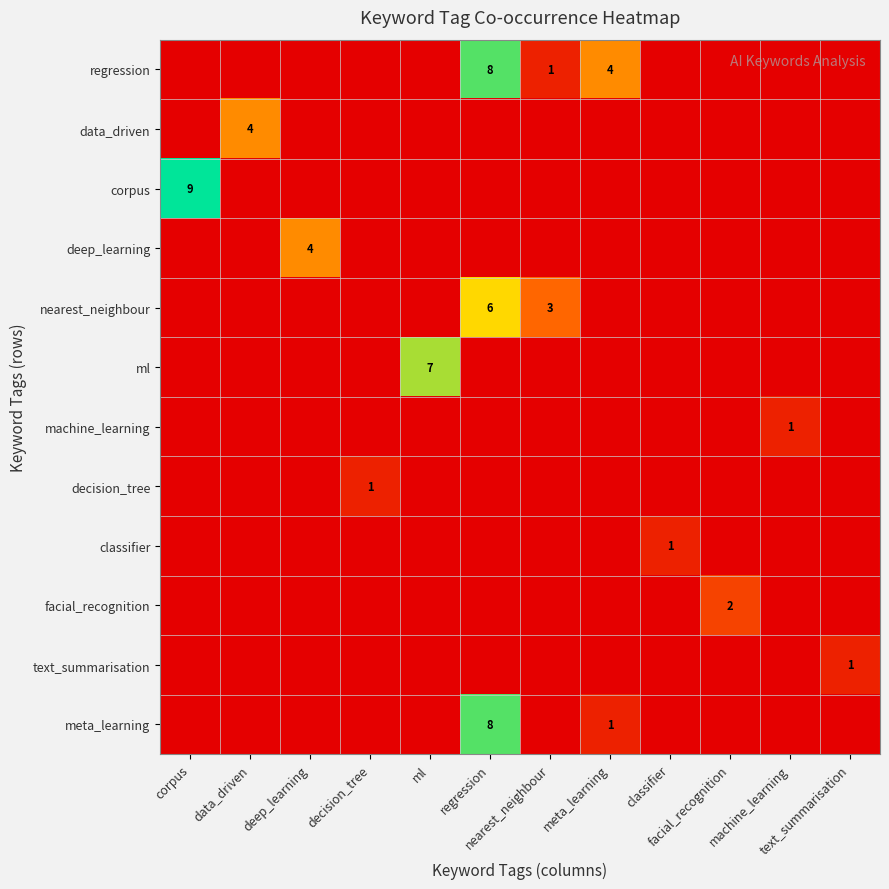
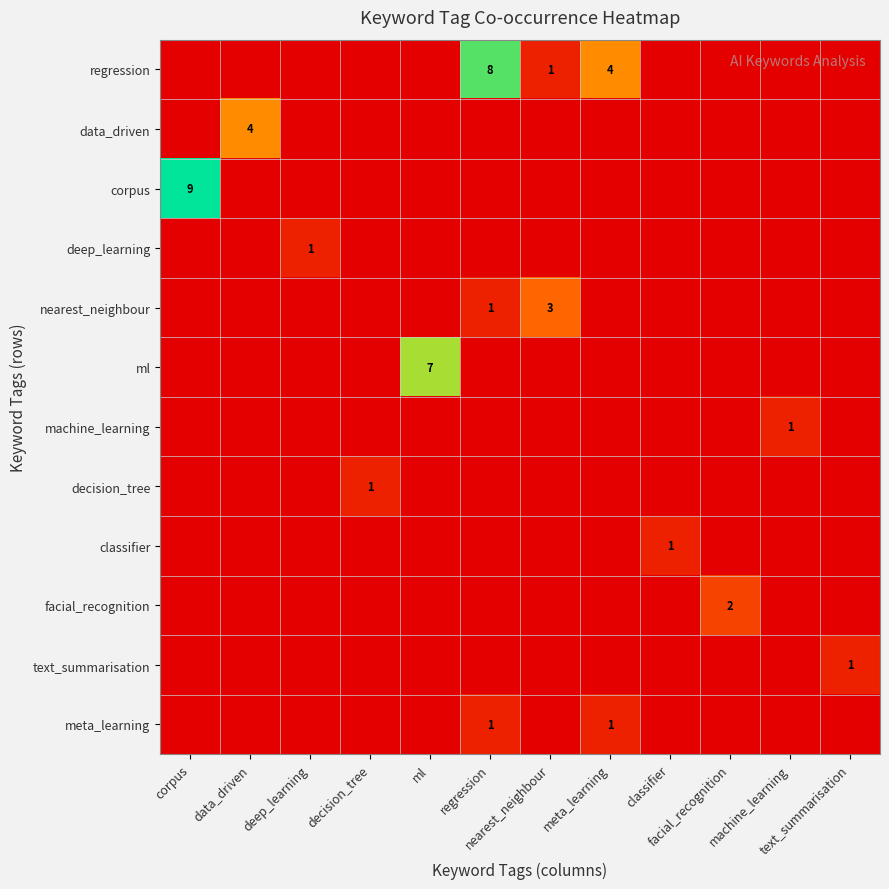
  {
    "regression": {
      "regression": 8,
      "nearest_neighbour": 1,
      "meta_learning": 4
    },
    "data_driven": {
      "data_driven": 4
    },
    "corpus": {
      "corpus": 9
    },
    "deep_learning": {
-     "deep_learning": 4
+     "deep_learning": 1
    },
    "nearest_neighbour": {
-     "regression": 6,
+     "regression": 1,
      "nearest_neighbour": 3
    },
    "ml": {
      "ml": 7
    },
    "machine_learning": {
      "machine_learning": 1
    },
    "decision_tree": {
      "decision_tree": 1
    },
    "classifier": {
      "classifier": 1
    },
    "facial_recognition": {
      "facial_recognition": 2
    },
    "text_summarisation": {
      "text_summarisation": 1
    },
    "meta_learning": {
-     "regression": 8,
+     "regression": 1,
      "meta_learning": 1
    }
  }
